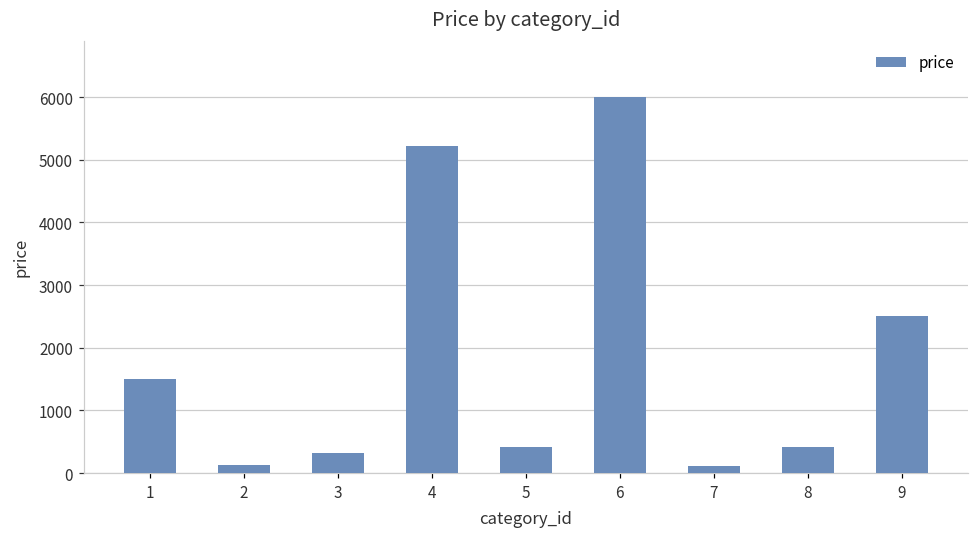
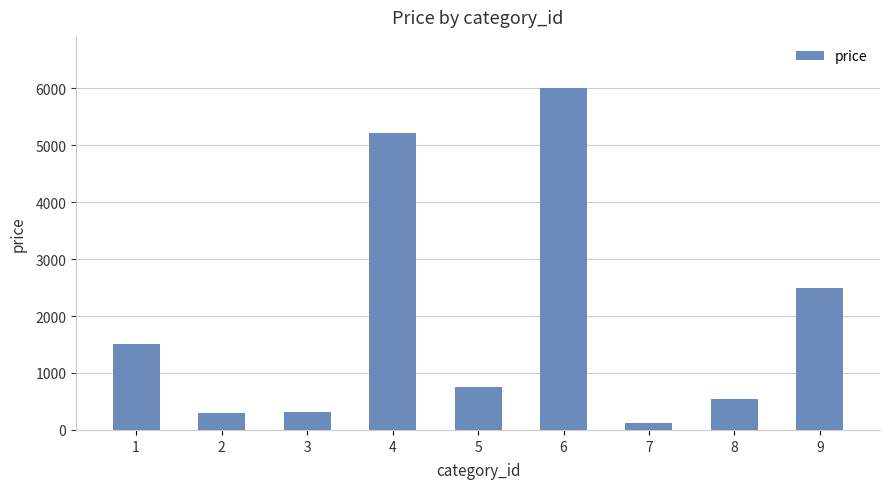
  {
    "1": 1500,
-   "2": 100,
+   "2": 300,
    "3": 300,
    "4": 5200,
-   "5": 400,
+   "5": 800,
    "6": 6000,
    "7": 100,
-   "8": 400,
+   "8": 600,
    "9": 2500
  }
